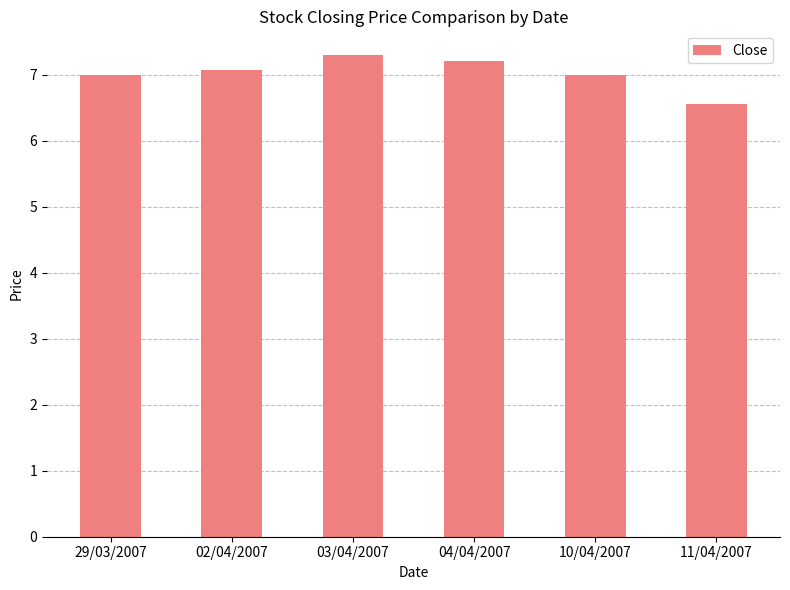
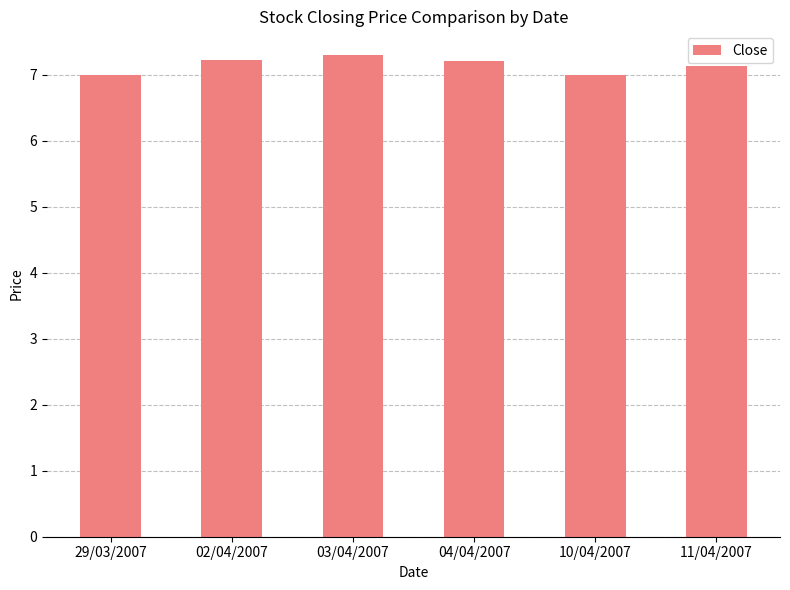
  {
    "29/03/2007": 7.0,
-   "02/04/2007": 7.1,
+   "02/04/2007": 7.2,
    "03/04/2007": 7.3,
    "04/04/2007": 7.2,
    "10/04/2007": 7.0,
-   "11/04/2007": 6.6
+   "11/04/2007": 7.1
  }
